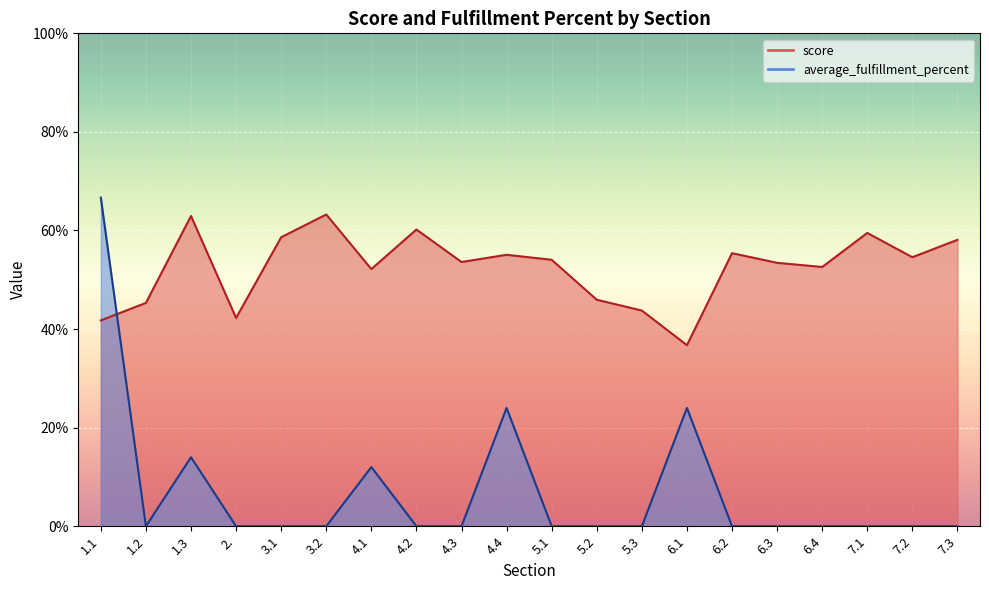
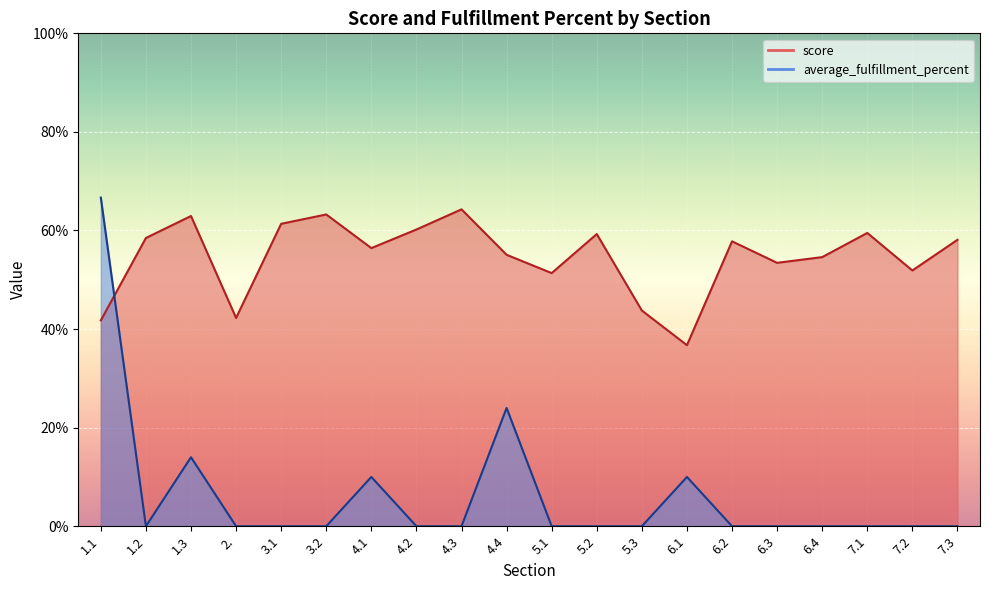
  {
    "score": {
      "1.1": "42%",
-     "1.2": "45%",
+     "1.2": "58%",
      "1.3": "63%",
      "2.": "42%",
-     "3.1": "59%",
+     "3.1": "61%",
      "3.2": "63%",
-     "4.1": "52%",
+     "4.1": "56%",
      "4.2": "60%",
-     "4.3": "54%",
+     "4.3": "64%",
      "4.4": "55%",
-     "5.1": "54%",
-     "5.2": "46%",
+     "5.1": "51%",
+     "5.2": "59%",
      "5.3": "44%",
      "6.1": "37%",
-     "6.2": "55%",
+     "6.2": "58%",
      "6.3": "53%",
-     "6.4": "53%",
+     "6.4": "55%",
      "7.1": "60%",
-     "7.2": "55%",
+     "7.2": "52%",
      "7.3": "58%"
    },
    "average_fulfillment_percent": {
      "1.1": "67%",
      "1.2": "0%",
      "1.3": "14%",
      "2.": "0%",
      "3.1": "0%",
      "3.2": "0%",
-     "4.1": "12%",
+     "4.1": "10%",
      "4.2": "0%",
      "4.3": "0%",
      "4.4": "24%",
      "5.1": "0%",
      "5.2": "0%",
      "5.3": "0%",
-     "6.1": "24%",
+     "6.1": "10%",
      "6.2": "0%",
      "6.3": "0%",
      "6.4": "0%",
      "7.1": "0%",
      "7.2": "0%",
      "7.3": "0%"
    }
  }
